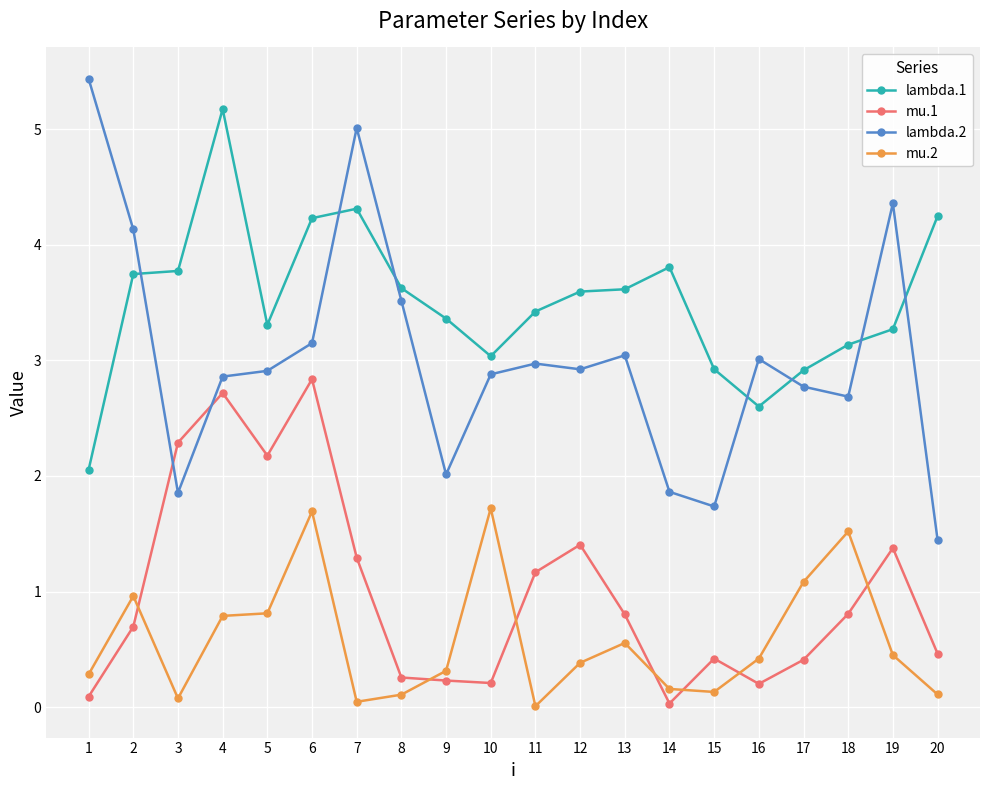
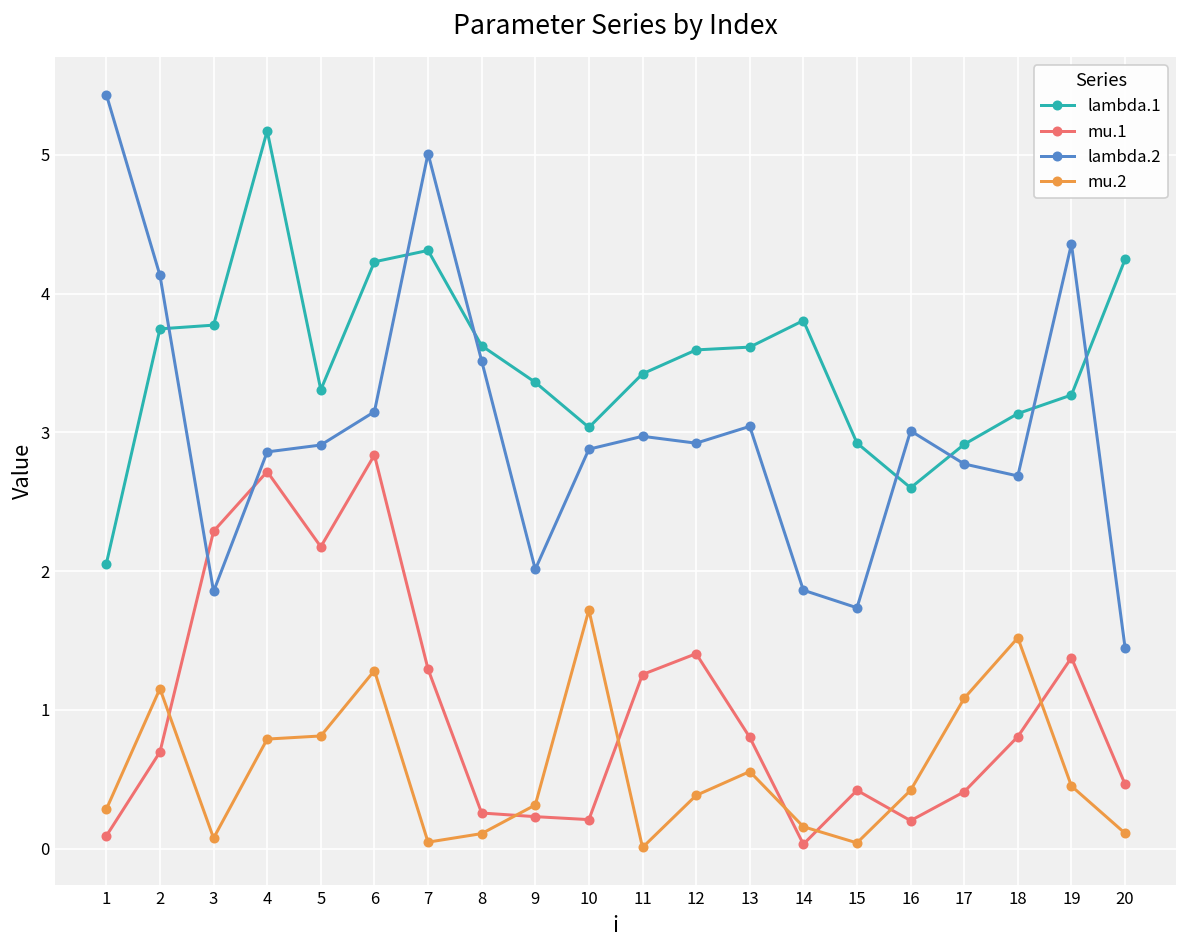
  {
    "lambda.1": {
      "1": 2.05,
      "2": 3.75,
      "3": 3.77,
      "4": 5.17,
      "5": 3.31,
      "6": 4.23,
      "7": 4.31,
      "8": 3.62,
      "9": 3.36,
      "10": 3.04,
      "11": 3.42,
      "12": 3.59,
      "13": 3.61,
      "14": 3.81,
      "15": 2.92,
      "16": 2.60,
      "17": 2.91,
      "18": 3.14,
      "19": 3.27,
      "20": 4.25
    },
    "mu.1": {
      "1": 0.09,
      "2": 0.70,
      "3": 2.29,
      "4": 2.72,
      "5": 2.18,
      "6": 2.84,
      "7": 1.29,
      "8": 0.26,
      "9": 0.23,
      "10": 0.21,
-     "11": 1.17,
+     "11": 1.25,
      "12": 1.40,
      "13": 0.80,
      "14": 0.03,
      "15": 0.42,
      "16": 0.20,
      "17": 0.41,
      "18": 0.81,
      "19": 1.38,
      "20": 0.46
    },
    "lambda.2": {
      "1": 5.43,
      "2": 4.13,
      "3": 1.85,
      "4": 2.86,
      "5": 2.91,
      "6": 3.15,
      "7": 5.01,
      "8": 3.52,
      "9": 2.01,
      "10": 2.88,
      "11": 2.97,
      "12": 2.92,
      "13": 3.04,
      "14": 1.86,
      "15": 1.74,
      "16": 3.01,
      "17": 2.77,
      "18": 2.69,
      "19": 4.36,
      "20": 1.45
    },
    "mu.2": {
      "1": 0.28,
-     "2": 0.96,
+     "2": 1.15,
      "3": 0.08,
      "4": 0.79,
      "5": 0.81,
-     "6": 1.69,
+     "6": 1.28,
      "7": 0.05,
      "8": 0.11,
      "9": 0.31,
      "10": 1.72,
      "11": 0.01,
      "12": 0.38,
      "13": 0.56,
      "14": 0.16,
-     "15": 0.13,
+     "15": 0.04,
      "16": 0.42,
      "17": 1.08,
      "18": 1.52,
      "19": 0.45,
      "20": 0.11
    }
  }
